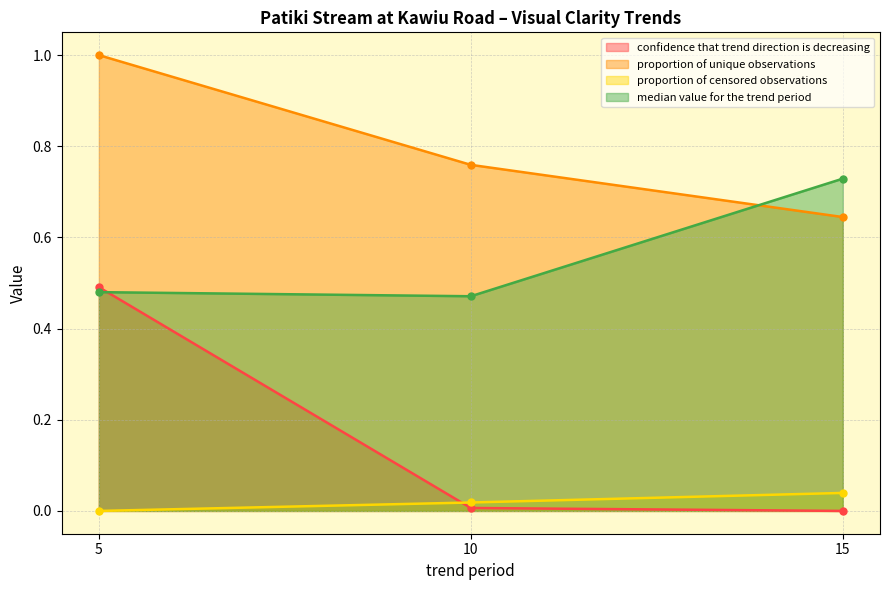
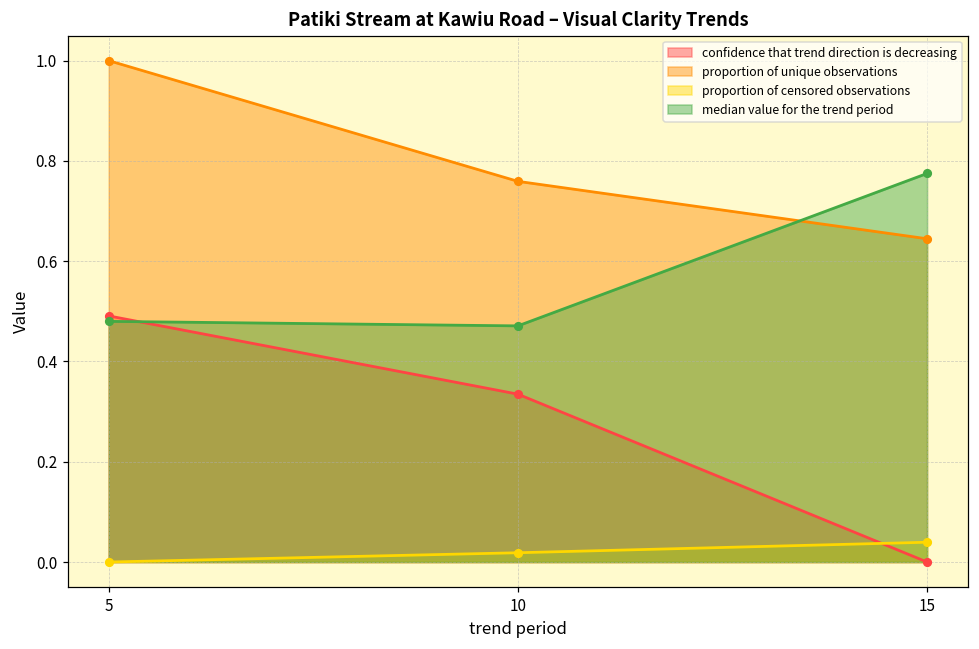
  {
    "confidence that trend direction is decreasing": {
      "5": 0.49,
-     "10": 0.01,
+     "10": 0.33,
      "15": 0.00
    },
    "median value for the trend period": {
      "5": 0.48,
      "10": 0.47,
-     "15": 0.73
+     "15": 0.78
    }
  }
